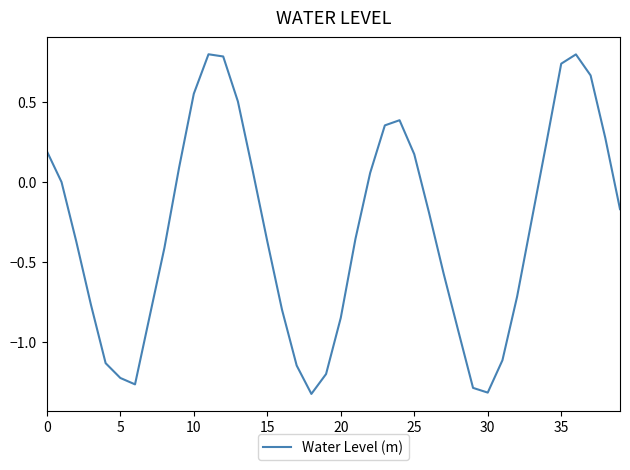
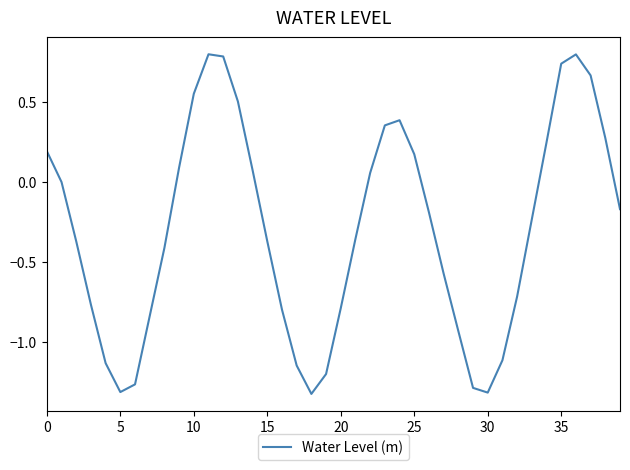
  {
    "0": 0.19,
-   "5": -1.22,
+   "5": -1.31,
    "10": 0.55,
    "15": -0.37,
-   "20": -0.85,
+   "20": -0.79,
    "25": 0.18,
    "30": -1.31,
    "35": 0.74
  }
